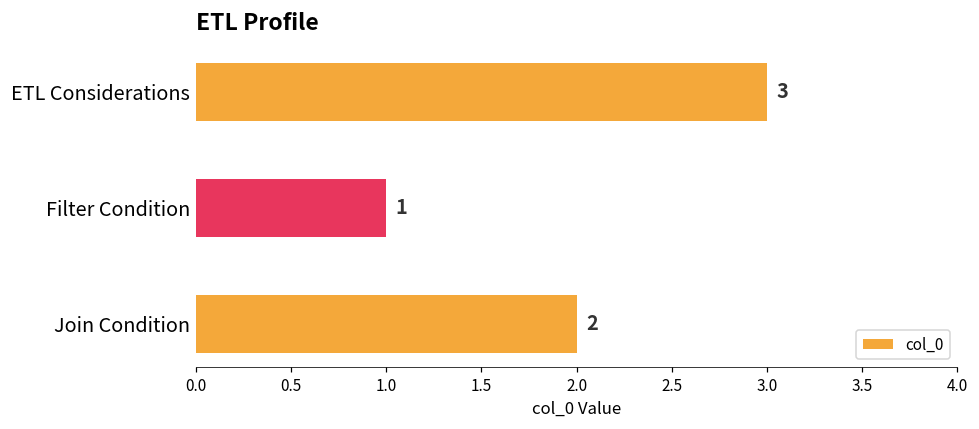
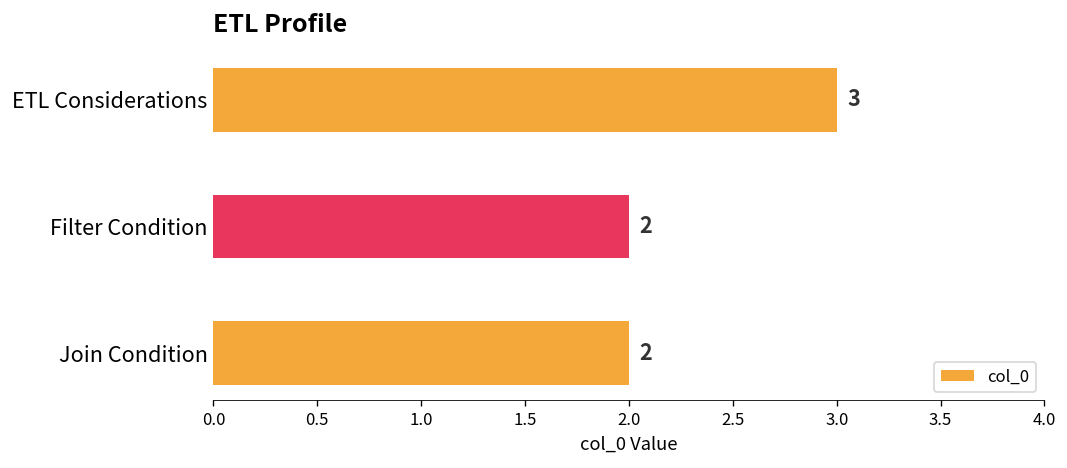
  {
    "ETL Considerations": 3,
-   "Filter Condition": 1,
+   "Filter Condition": 2,
    "Join Condition": 2
  }
